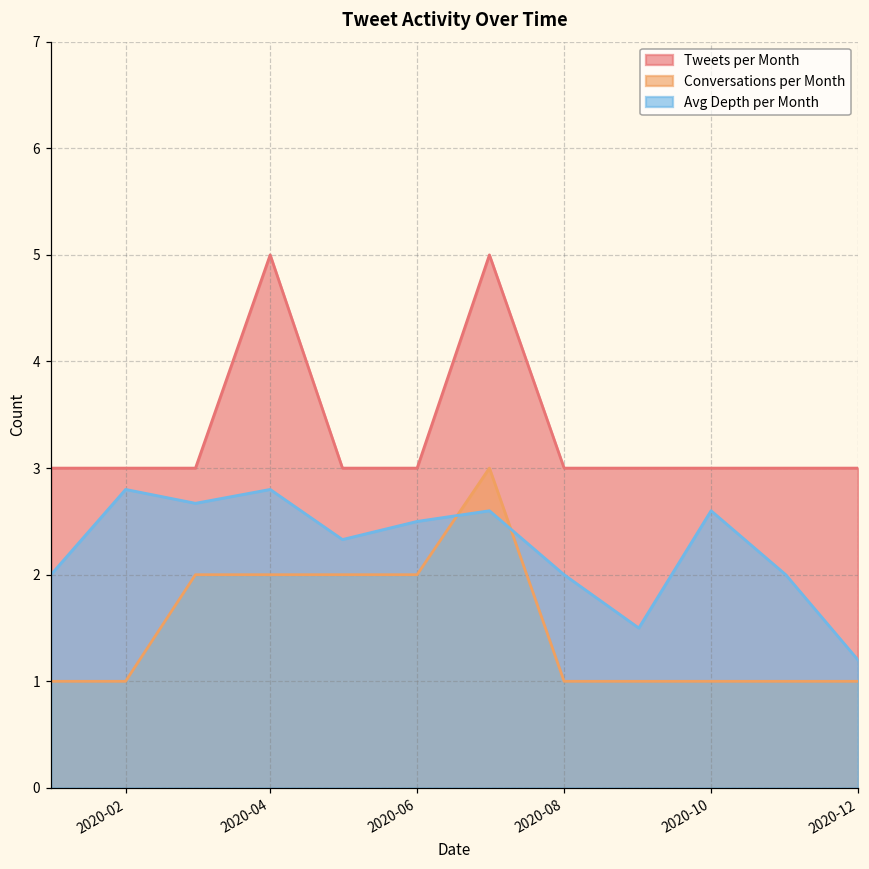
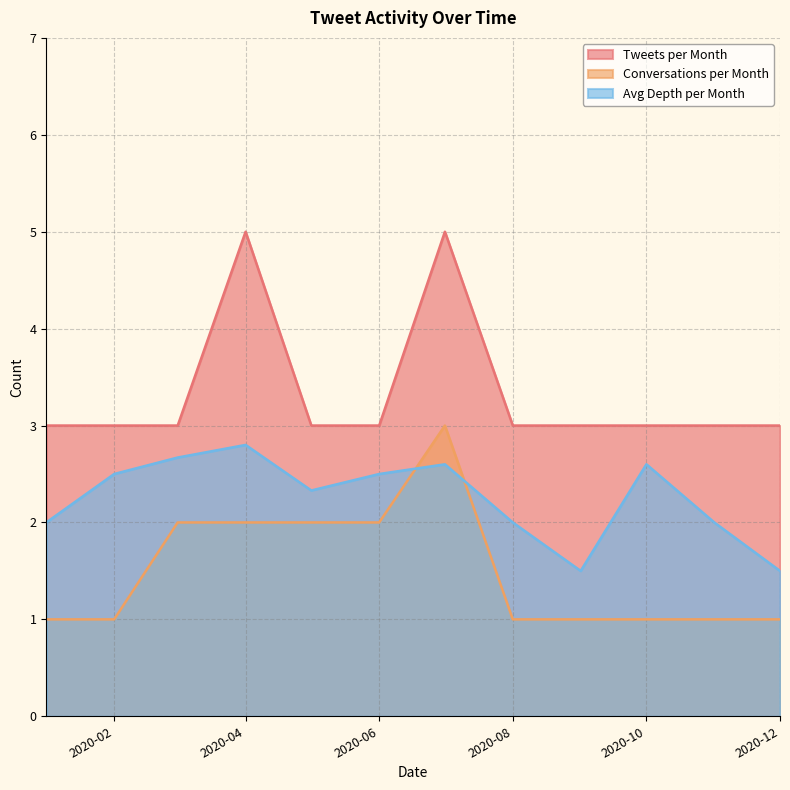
  {
    "Avg Depth per Month": {
-     "2020-02": 2.8,
+     "2020-02": 2.5,
      "2020-04": 2.8,
      "2020-06": 2.5,
      "2020-08": 2.0,
      "2020-10": 2.6,
-     "2020-12": 1.2
+     "2020-12": 1.5
    }
  }
